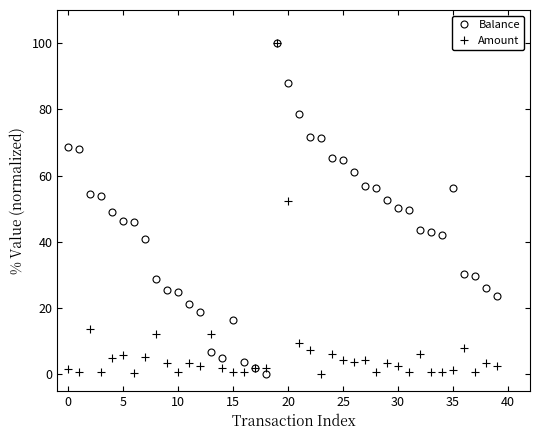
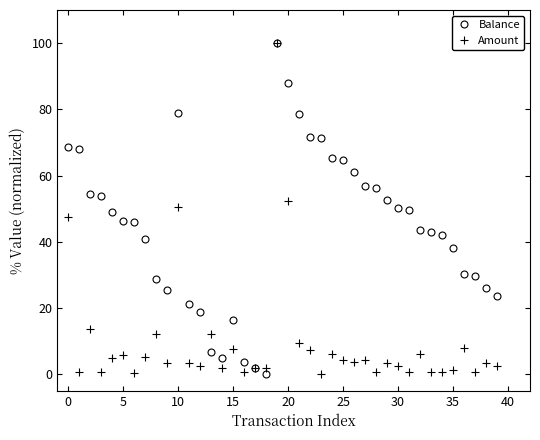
  {
    "Balance": {
      "0": 69,
      "5": 46,
-     "10": 25,
+     "10": 79,
      "15": 16,
      "20": 88,
      "25": 65,
      "30": 50,
-     "35": 56
+     "35": 38
    },
    "Amount": {
-     "0": 2,
+     "0": 48,
      "5": 6,
-     "10": 1,
-     "15": 1,
+     "10": 50,
+     "15": 8,
      "20": 52,
      "25": 4,
      "30": 3,
      "35": 1
    }
  }
